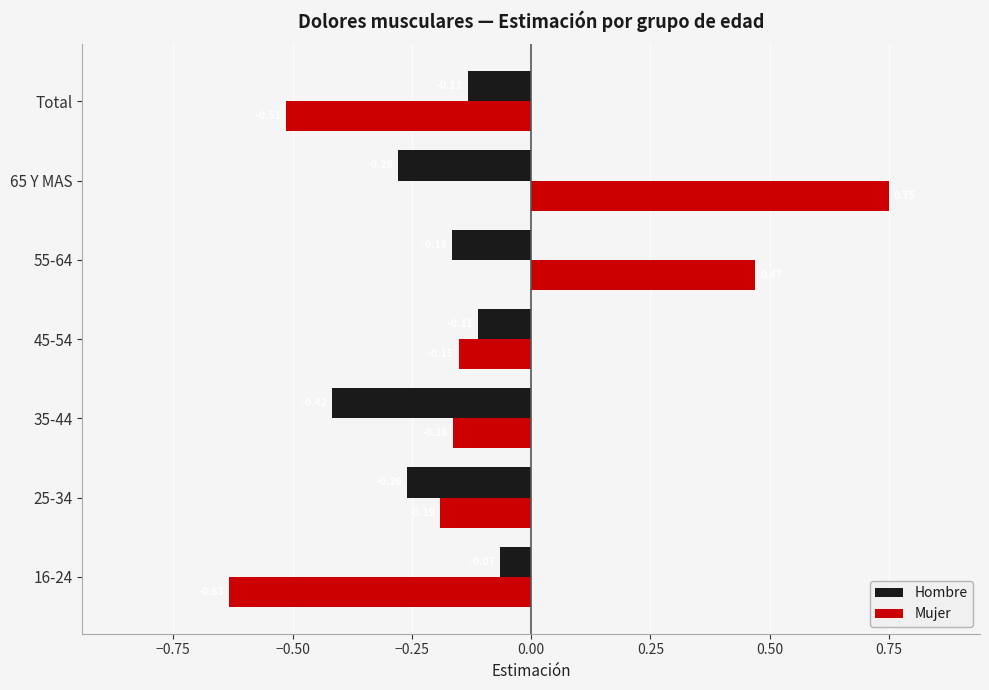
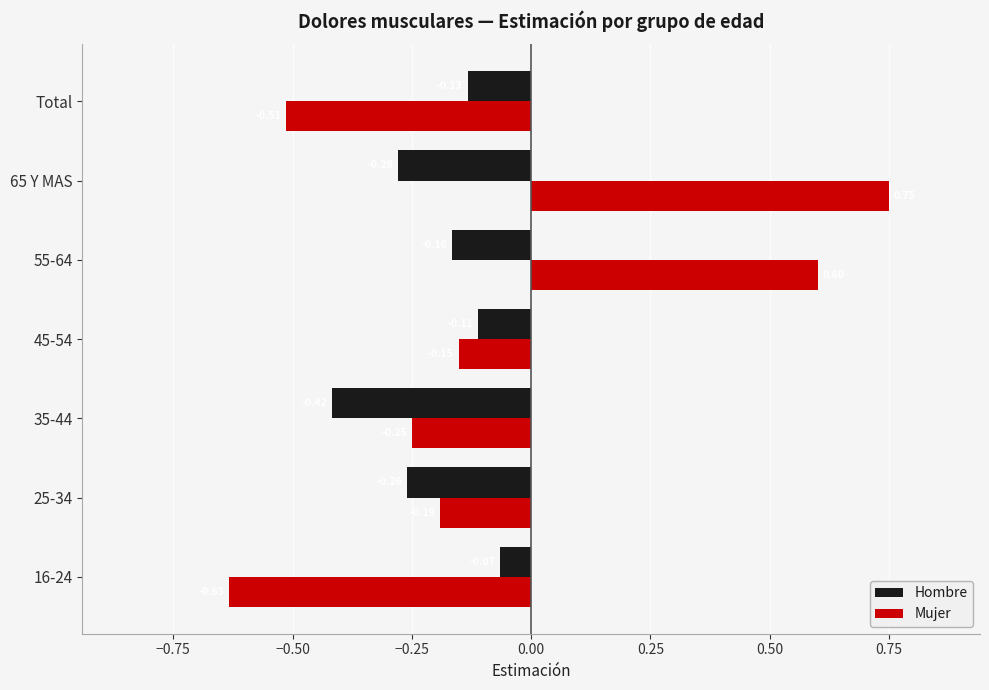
  {
    "Hombre": {
      "Total": -0.13,
      "65 Y MAS": -0.28,
      "55-64": -0.16,
      "45-54": -0.11,
      "35-44": -0.42,
      "25-34": -0.26,
      "16-24": -0.07
    },
    "Mujer": {
      "Total": -0.51,
      "65 Y MAS": 0.75,
-     "55-64": 0.47,
+     "55-64": 0.60,
      "45-54": -0.15,
-     "35-44": -0.16,
+     "35-44": -0.25,
      "25-34": -0.19,
      "16-24": -0.63
    }
  }
